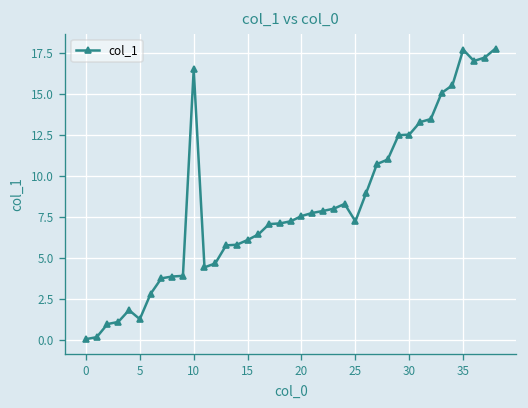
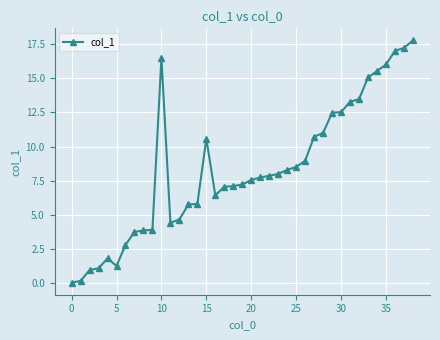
  {
    "0": 0.0,
    "5": 1.3,
    "10": 16.5,
-   "15": 6.1,
+   "15": 10.6,
    "20": 7.6,
-   "25": 7.2,
+   "25": 8.5,
    "30": 12.5,
-   "35": 17.7
+   "35": 16.0
  }
